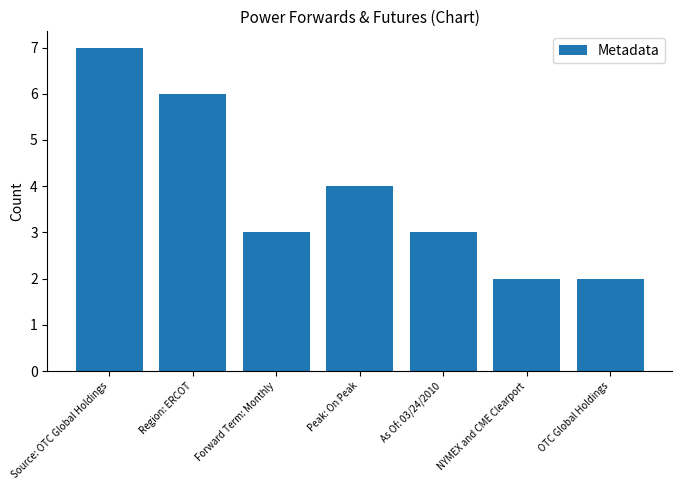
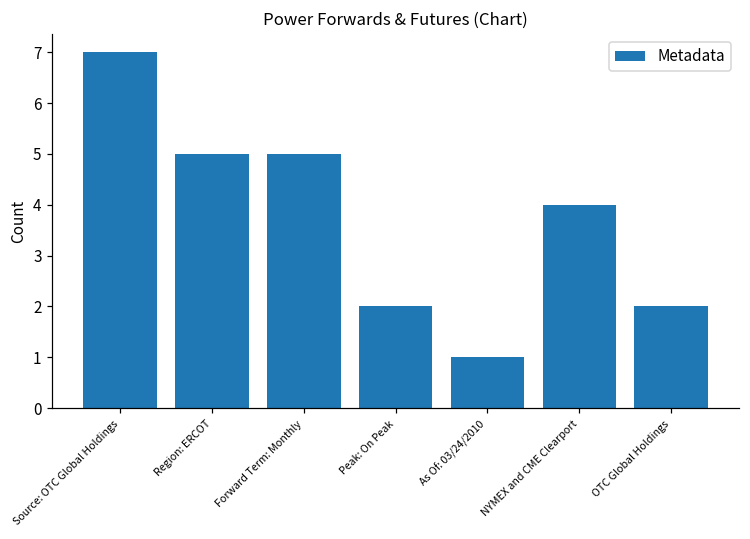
  {
    "Source: OTC Global Holdings": 7,
-   "Region: ERCOT": 6,
-   "Forward Term: Monthly": 3,
-   "Peak: On Peak": 4,
-   "As Of: 03/24/2010": 3,
-   "NYMEX and CME Clearport": 2,
+   "Region: ERCOT": 5,
+   "Forward Term: Monthly": 5,
+   "Peak: On Peak": 2,
+   "As Of: 03/24/2010": 1,
+   "NYMEX and CME Clearport": 4,
    "OTC Global Holdings": 2
  }
